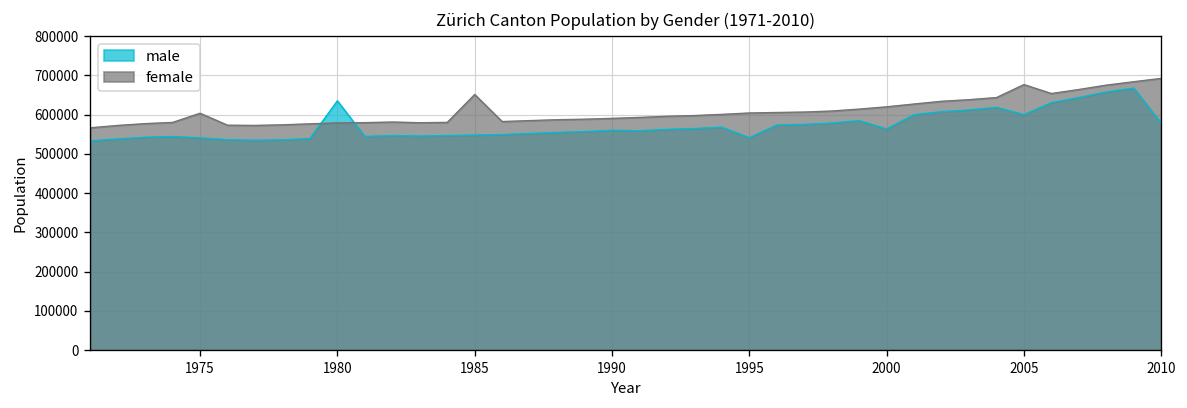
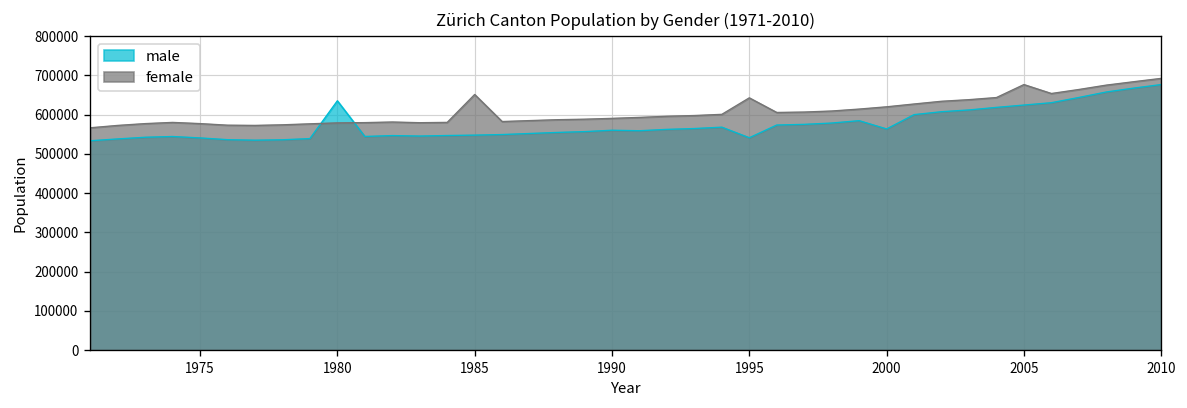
  {
    "male": {
      "1975": 540000,
      "1980": 640000,
      "1985": 550000,
      "1990": 560000,
      "1995": 540000,
      "2000": 560000,
-     "2005": 600000,
-     "2010": 580000
+     "2005": 620000,
+     "2010": 680000
    },
    "female": {
-     "1975": 600000,
+     "1975": 580000,
      "1980": 580000,
      "1985": 650000,
      "1990": 590000,
-     "1995": 600000,
+     "1995": 640000,
      "2000": 620000,
      "2005": 680000,
      "2010": 690000
    }
  }
